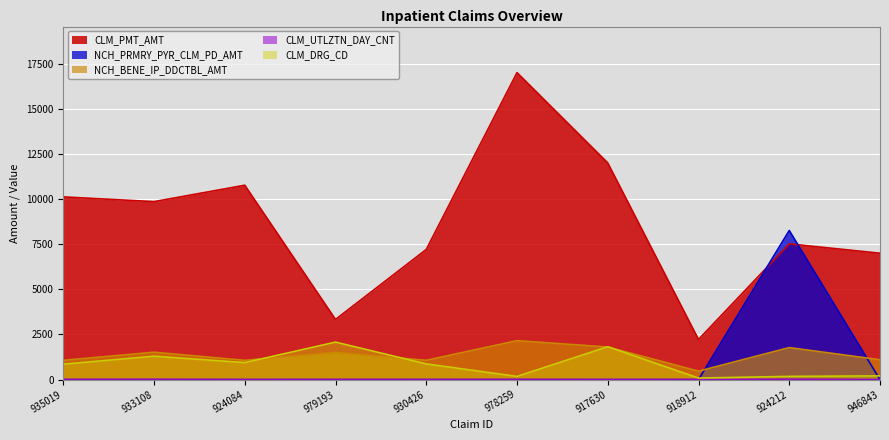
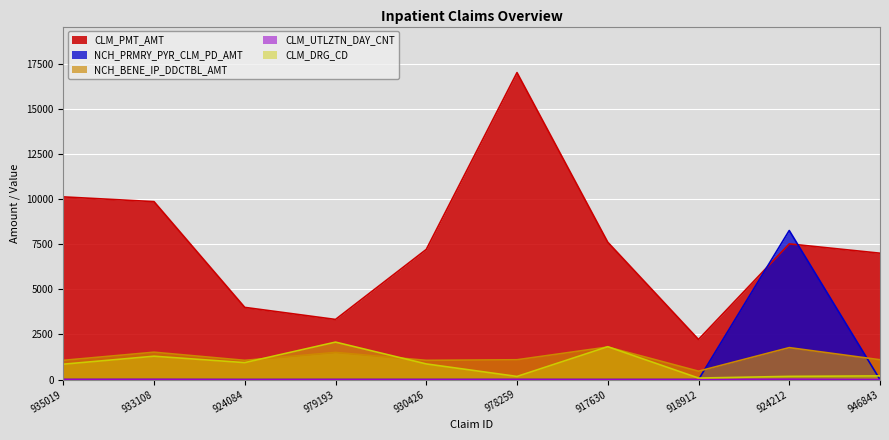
  {
    "CLM_PMT_AMT": {
      "935019": 10100,
      "933108": 9900,
-     "924084": 10800,
+     "924084": 4000,
      "979193": 3300,
      "930426": 7200,
      "978259": 17000,
-     "917630": 12000,
+     "917630": 7600,
      "918912": 2200,
      "924212": 7500,
      "946843": 7000
    },
    "NCH_PRMRY_PYR_CLM_PD_AMT": {
      "924212": 8300
    },
    "NCH_BENE_IP_DDCTBL_AMT": {
      "935019": 1100,
      "933108": 1500,
      "979193": 1500,
      "930426": 1100,
-     "978259": 2200,
+     "978259": 1100,
      "918912": 500,
      "924212": 1800,
      "946843": 1100
    },
    "CLM_UTLZTN_DAY_CNT": {
      "924212": 0
    },
    "CLM_DRG_CD": {
      "935019": 900,
      "933108": 1300,
      "979193": 2100,
      "930426": 900,
      "978259": 200,
      "924212": 200,
      "946843": 200
    }
  }
